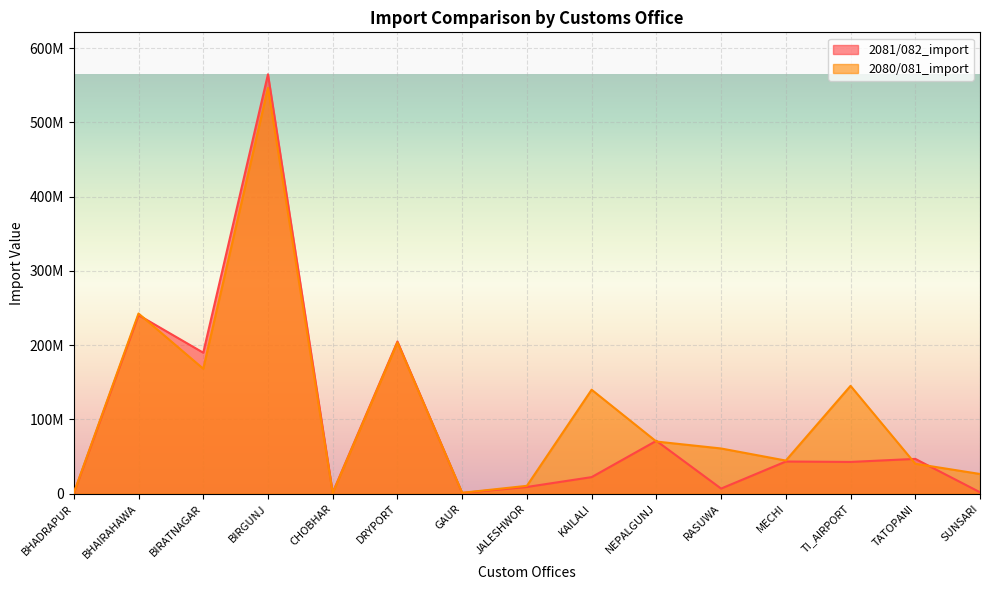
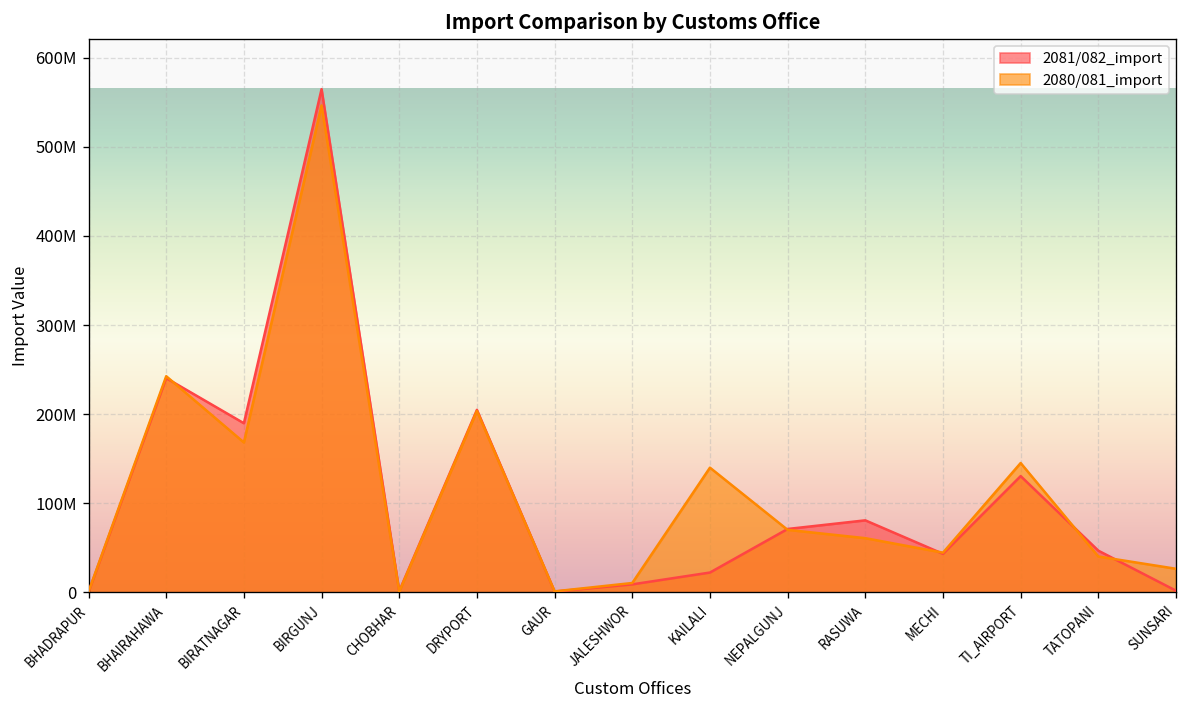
  {
    "2081/082_import": {
      "BIRATNAGAR": 190000000,
      "BIRGUNJ": 560000000,
      "KAILALI": 20000000,
-     "RASUWA": 10000000,
-     "TI_AIRPORT": 40000000,
+     "RASUWA": 80000000,
+     "TI_AIRPORT": 130000000,
      "TATOPANI": 50000000,
      "SUNSARI": 0
    },
    "2080/081_import": {
      "BIRATNAGAR": 170000000,
      "BIRGUNJ": 550000000,
      "KAILALI": 140000000,
      "RASUWA": 60000000,
      "TI_AIRPORT": 150000000,
      "TATOPANI": 40000000,
      "SUNSARI": 30000000
    }
  }
